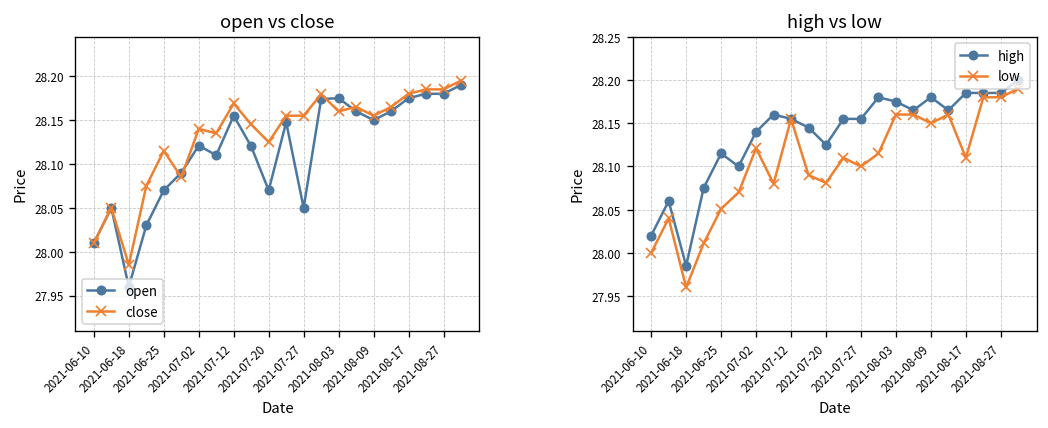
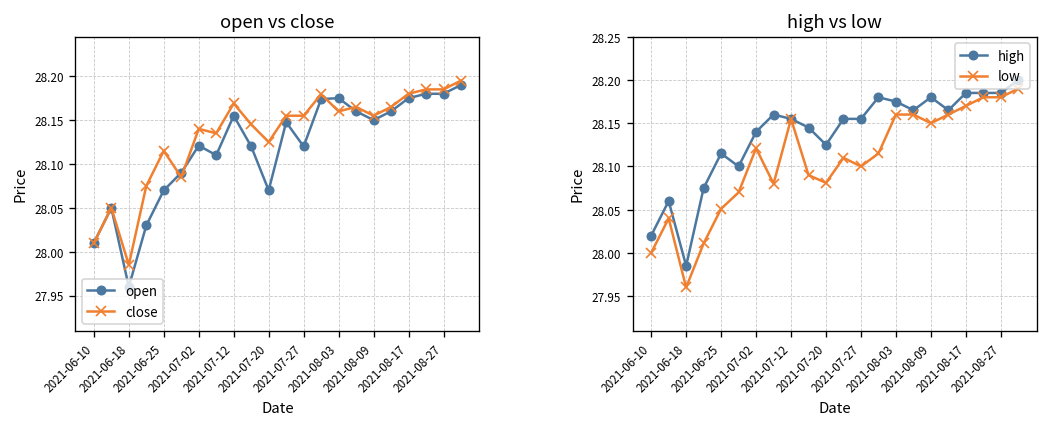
  {
    "open vs close": {
      "open": {
        "2021-06-25": 28.07,
        "2021-07-02": 28.12,
        "2021-07-12": 28.16,
        "2021-07-20": 28.07,
-       "2021-07-27": 28.05,
+       "2021-07-27": 28.12,
        "2021-08-03": 28.18,
        "2021-08-09": 28.15,
        "2021-08-17": 28.18,
        "2021-08-27": 28.18
      },
      "close": {
        "2021-06-18": 27.99,
        "2021-06-25": 28.12,
        "2021-07-02": 28.14,
        "2021-07-12": 28.17,
        "2021-07-20": 28.13,
        "2021-07-27": 28.16,
        "2021-08-03": 28.16,
        "2021-08-09": 28.16,
        "2021-08-17": 28.18,
        "2021-08-27": 28.19
      }
    },
    "high vs low": {
      "high": {
        "2021-06-10": 28.02,
        "2021-06-18": 27.99,
        "2021-06-25": 28.12,
        "2021-07-02": 28.14,
        "2021-07-20": 28.13,
        "2021-07-27": 28.16,
        "2021-08-03": 28.18,
        "2021-08-09": 28.18,
        "2021-08-17": 28.19,
        "2021-08-27": 28.19
      },
      "low": {
        "2021-06-10": 28.00,
        "2021-06-18": 27.96,
        "2021-06-25": 28.05,
        "2021-07-02": 28.12,
        "2021-07-20": 28.08,
        "2021-07-27": 28.10,
        "2021-08-03": 28.16,
        "2021-08-09": 28.15,
-       "2021-08-17": 28.11,
+       "2021-08-17": 28.17,
        "2021-08-27": 28.18
      }
    }
  }
